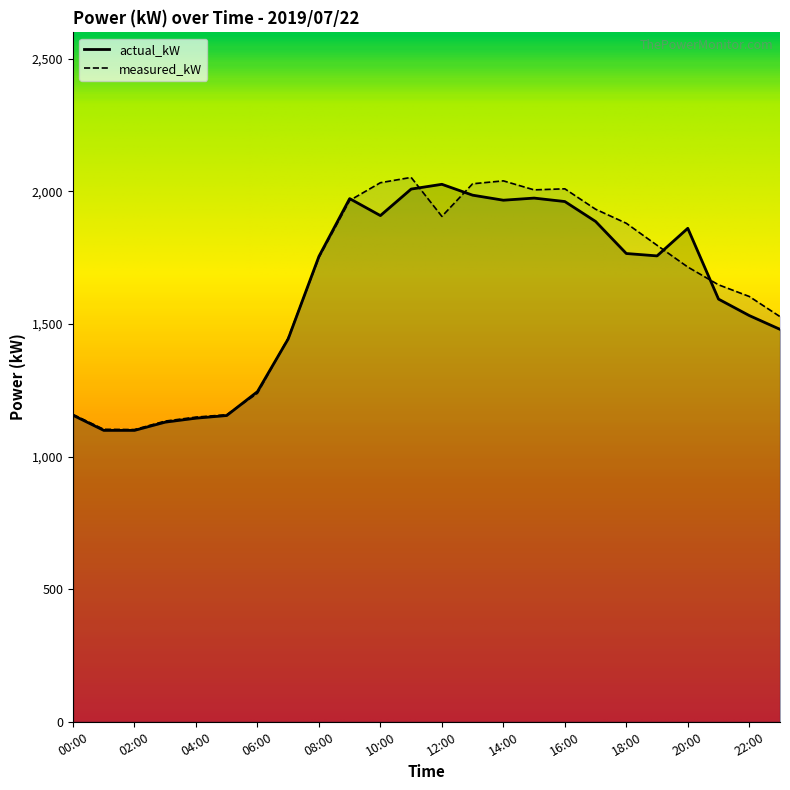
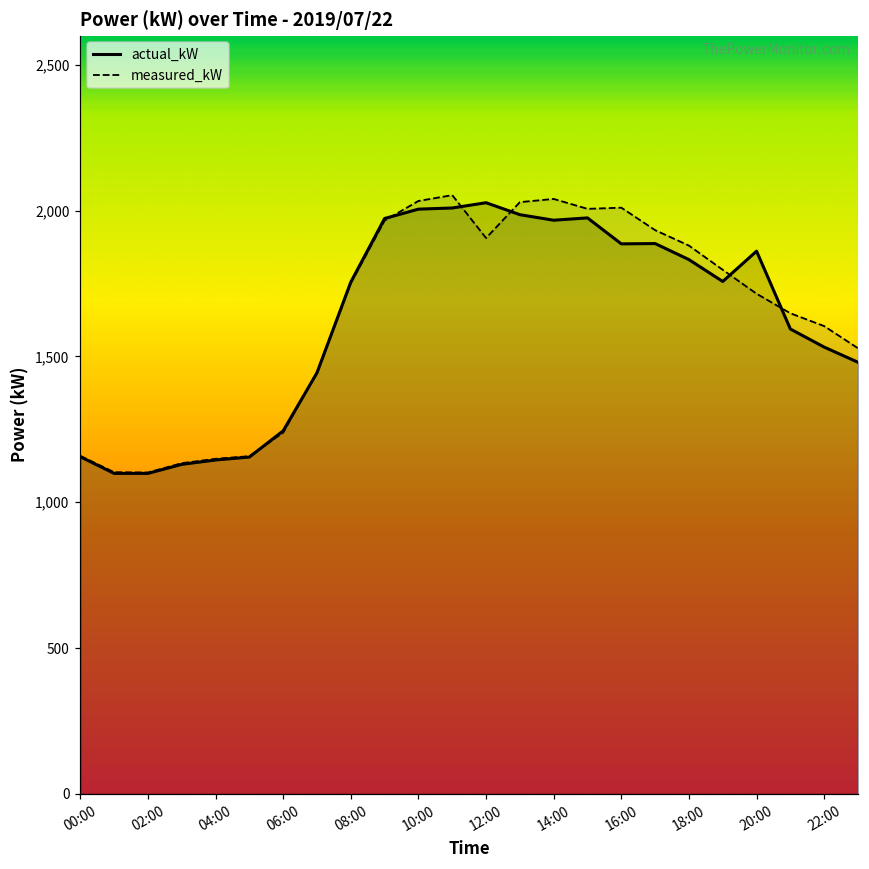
  {
    "actual_kW": {
-     "10:00": "1,910",
+     "10:00": "2,010",
      "12:00": "2,030",
      "14:00": "1,970",
-     "16:00": "1,960",
-     "18:00": "1,770",
+     "16:00": "1,890",
+     "18:00": "1,830",
      "20:00": "1,860",
      "22:00": "1,530"
    }
  }
